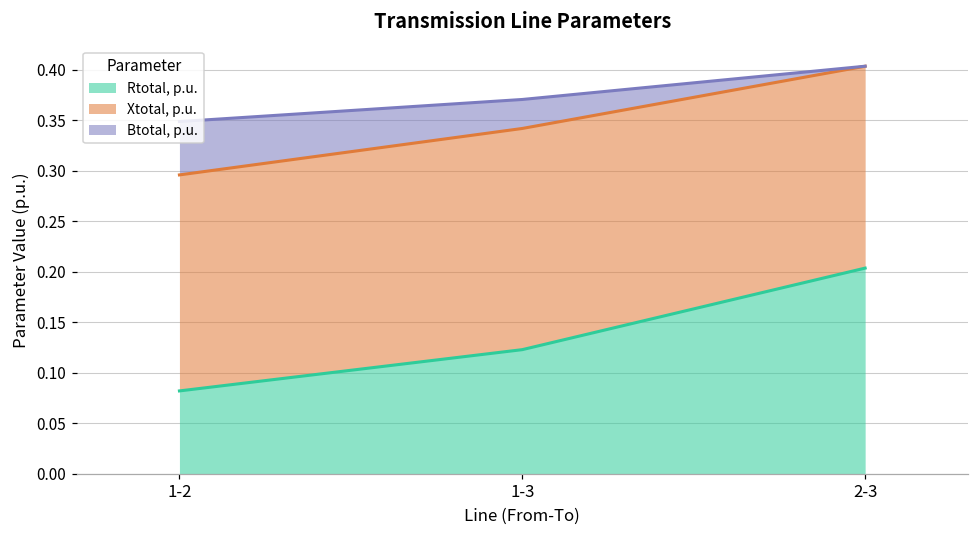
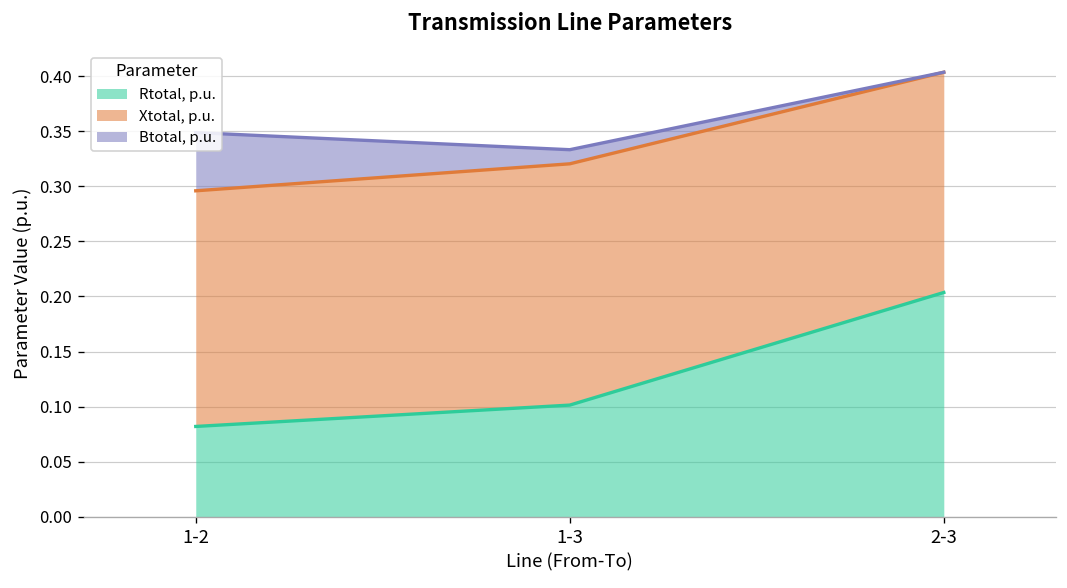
  {
    "Rtotal, p.u.": {
      "1-2": 0.08,
-     "1-3": 0.12,
+     "1-3": 0.10,
      "2-3": 0.20
    },
    "Xtotal, p.u.": {
      "1-2": 0.21,
      "1-3": 0.22
    },
    "Btotal, p.u.": {
-     "1-3": 0.03
+     "1-3": 0.01
    }
  }
